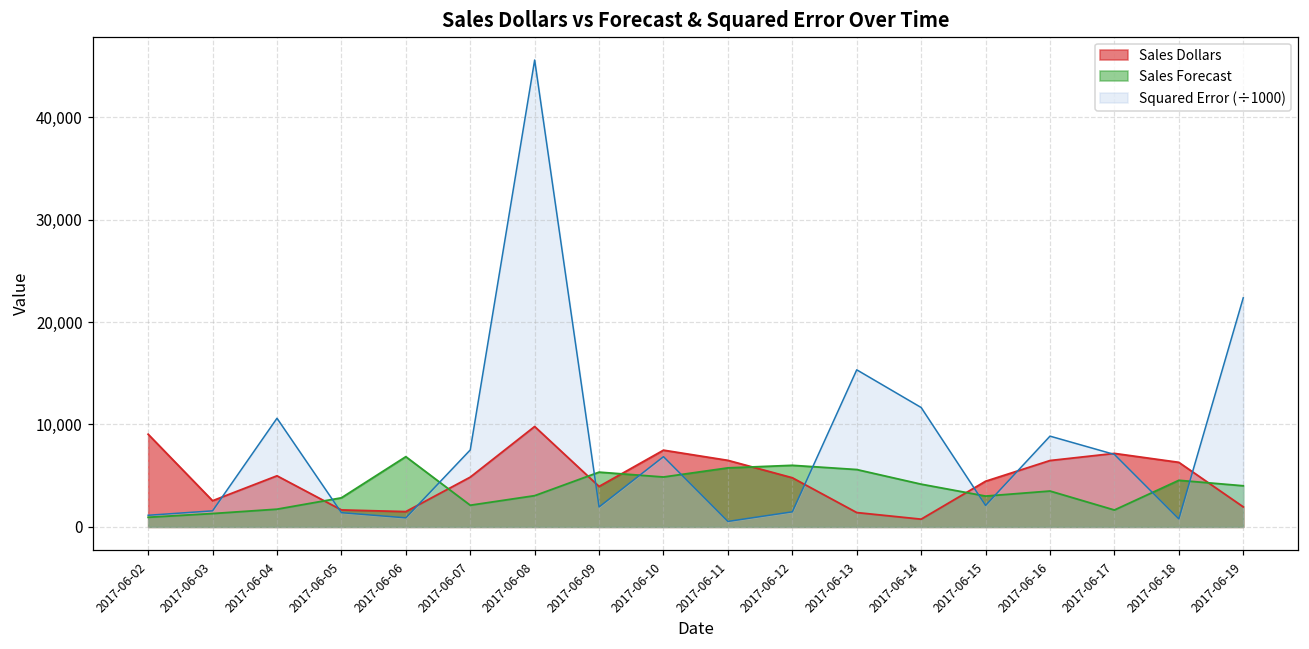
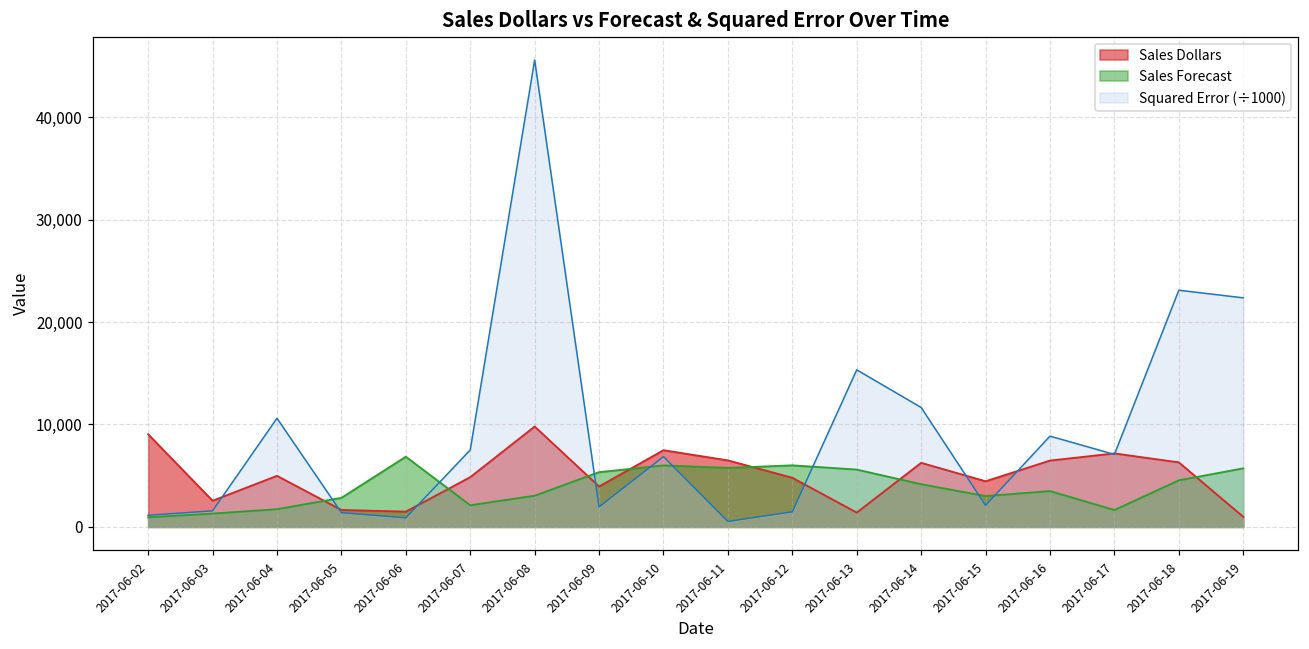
  {
    "Sales Dollars": {
      "2017-06-02": "9,000",
      "2017-06-03": "3,000",
      "2017-06-04": "5,000",
      "2017-06-06": "1,000",
      "2017-06-07": "5,000",
      "2017-06-08": "10,000",
      "2017-06-09": "4,000",
      "2017-06-10": "7,000",
      "2017-06-11": "6,000",
      "2017-06-12": "5,000",
      "2017-06-13": "1,000",
-     "2017-06-14": "1,000",
+     "2017-06-14": "6,000",
      "2017-06-15": "4,000",
      "2017-06-16": "6,000",
      "2017-06-18": "6,000",
-     "2017-06-19": "2,000"
+     "2017-06-19": "1,000"
    },
    "Sales Forecast": {
      "2017-06-04": "2,000",
      "2017-06-05": "3,000",
      "2017-06-06": "7,000",
      "2017-06-07": "2,000",
      "2017-06-08": "3,000",
      "2017-06-09": "5,000",
-     "2017-06-10": "5,000",
+     "2017-06-10": "6,000",
      "2017-06-11": "6,000",
      "2017-06-12": "6,000",
      "2017-06-13": "6,000",
      "2017-06-14": "4,000",
      "2017-06-15": "3,000",
      "2017-06-16": "4,000",
      "2017-06-17": "2,000",
      "2017-06-18": "5,000",
-     "2017-06-19": "4,000"
+     "2017-06-19": "6,000"
    },
    "Squared Error (÷1000)": {
      "2017-06-04": "11,000",
      "2017-06-06": "1,000",
      "2017-06-07": "8,000",
      "2017-06-08": "46,000",
      "2017-06-09": "2,000",
      "2017-06-10": "7,000",
      "2017-06-11": "1,000",
      "2017-06-12": "1,000",
      "2017-06-13": "15,000",
      "2017-06-14": "12,000",
      "2017-06-15": "2,000",
      "2017-06-16": "9,000",
-     "2017-06-18": "1,000",
+     "2017-06-18": "23,000",
      "2017-06-19": "22,000"
    }
  }
